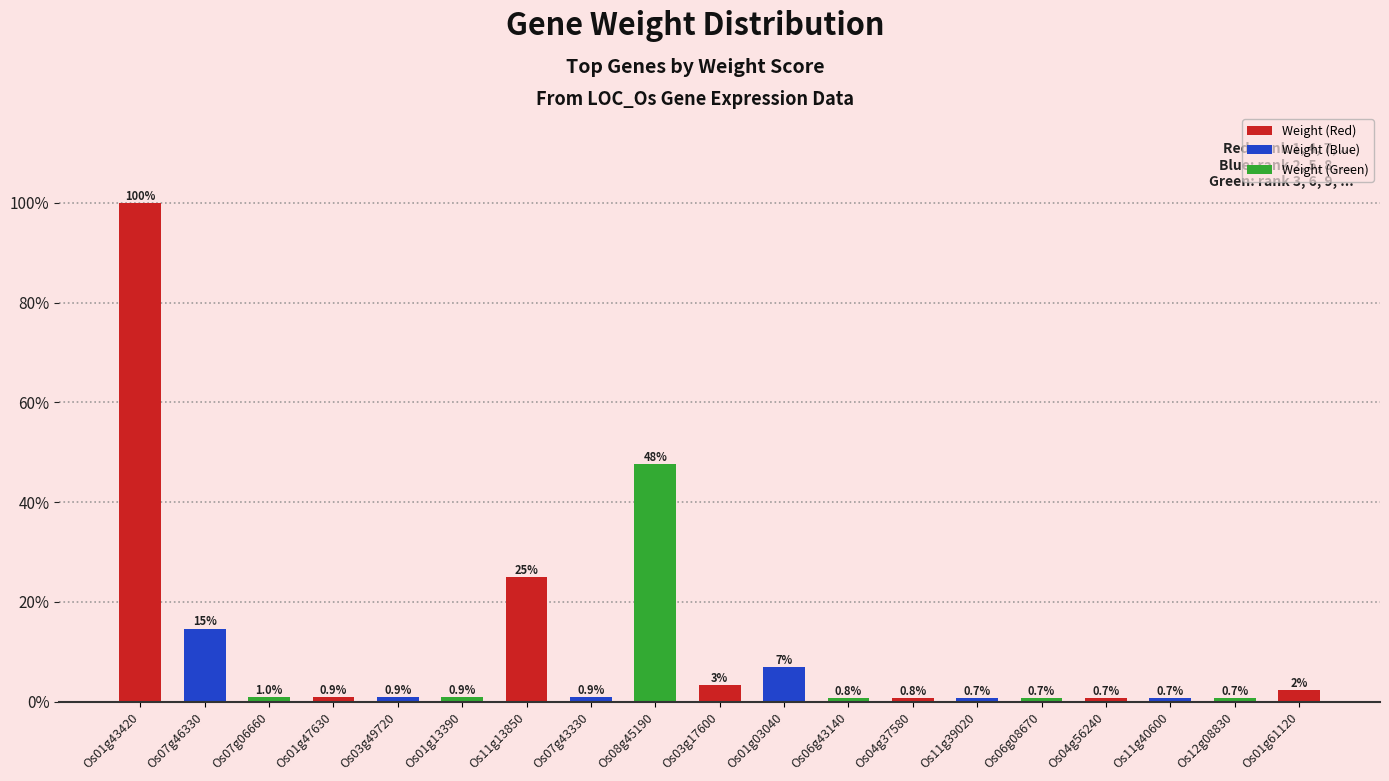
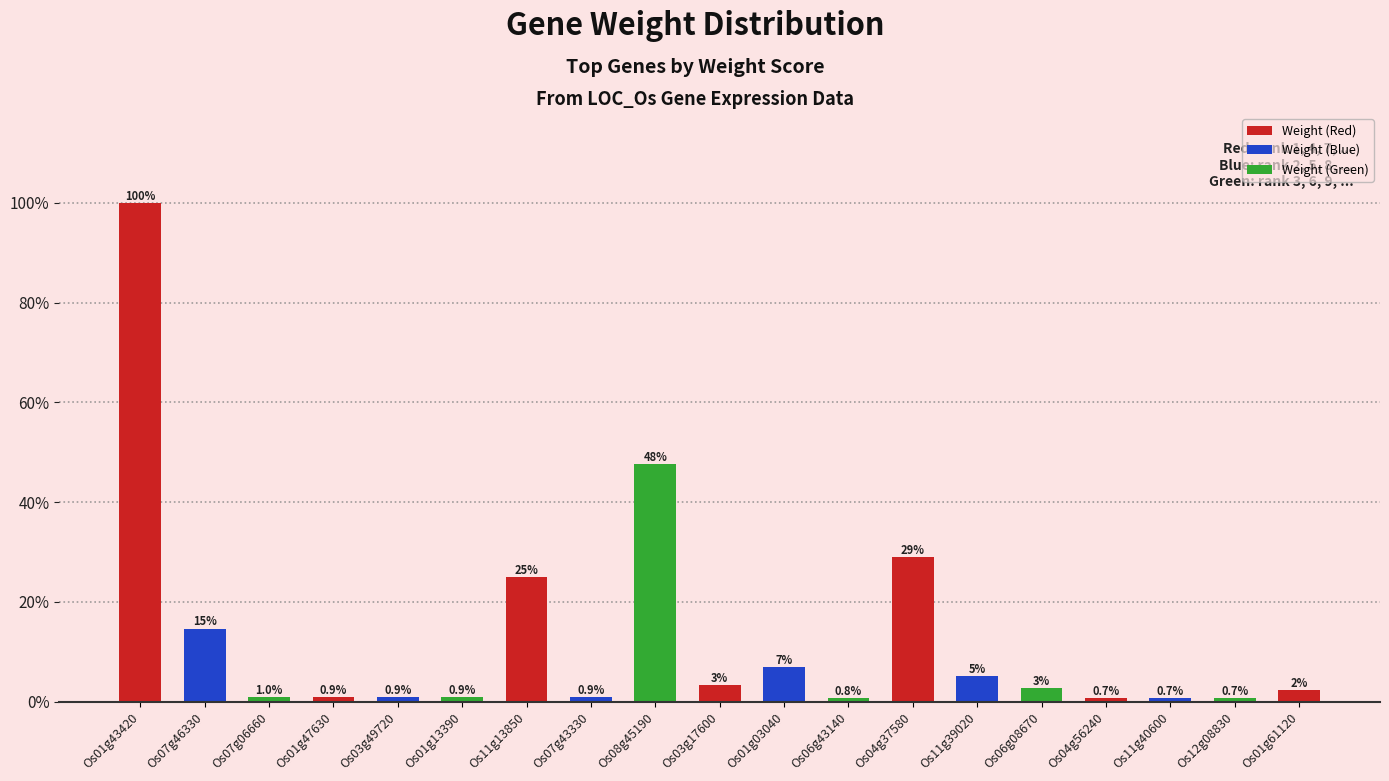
  {
    "Os01g43420": "100%",
    "Os07g46330": "15%",
    "Os07g06660": "1.0%",
    "Os01g47630": "0.9%",
    "Os03g49720": "0.9%",
    "Os01g13390": "0.9%",
    "Os11g13850": "25%",
    "Os07g43330": "0.9%",
    "Os08g45190": "48%",
    "Os03g17600": "3%",
    "Os01g03040": "7%",
    "Os06g43140": "0.8%",
-   "Os04g37580": "0.8%",
-   "Os11g39020": "0.7%",
-   "Os06g08670": "0.7%",
+   "Os04g37580": "29%",
+   "Os11g39020": "5%",
+   "Os06g08670": "3%",
    "Os04g56240": "0.7%",
    "Os11g40600": "0.7%",
    "Os12g08830": "0.7%",
    "Os01g61120": "2%"
  }
